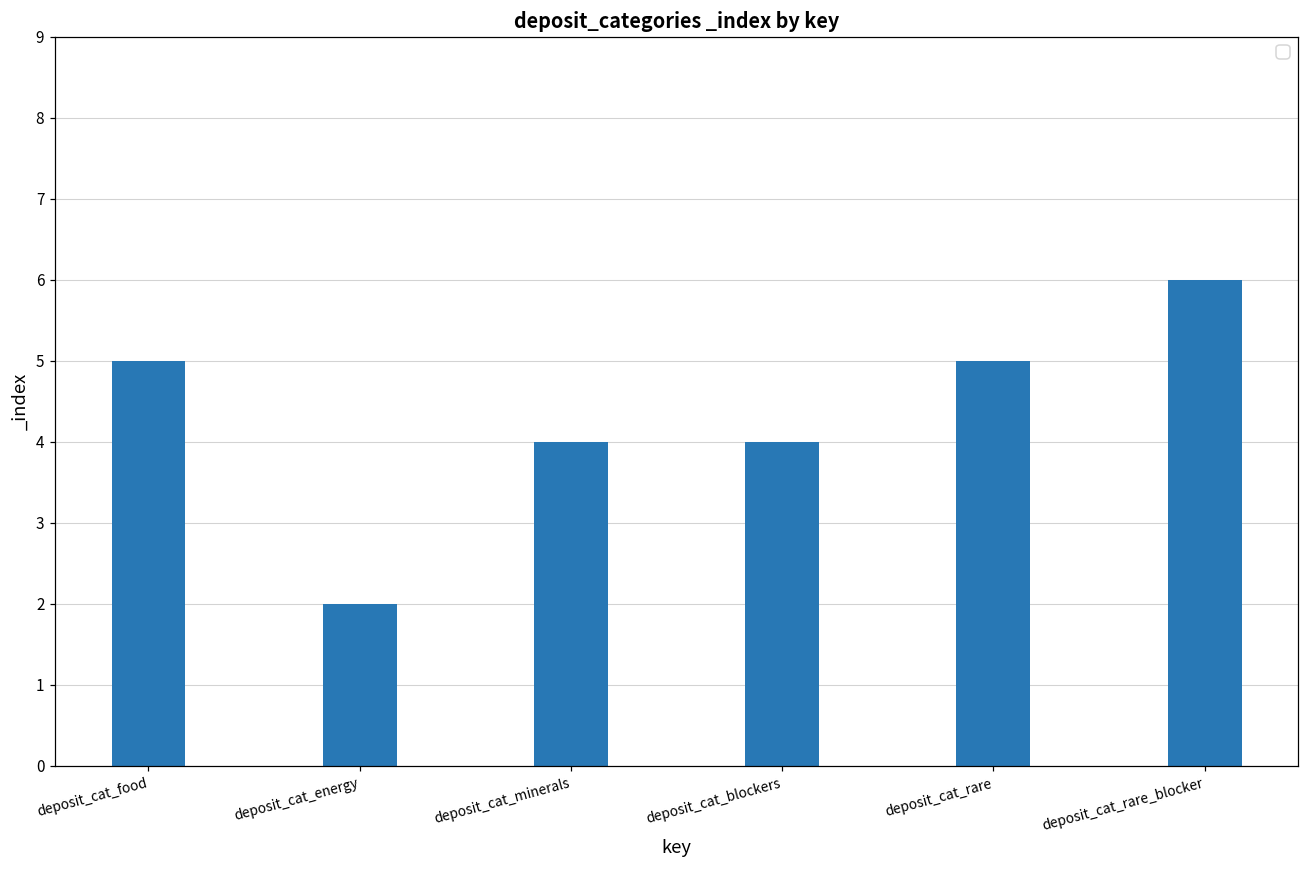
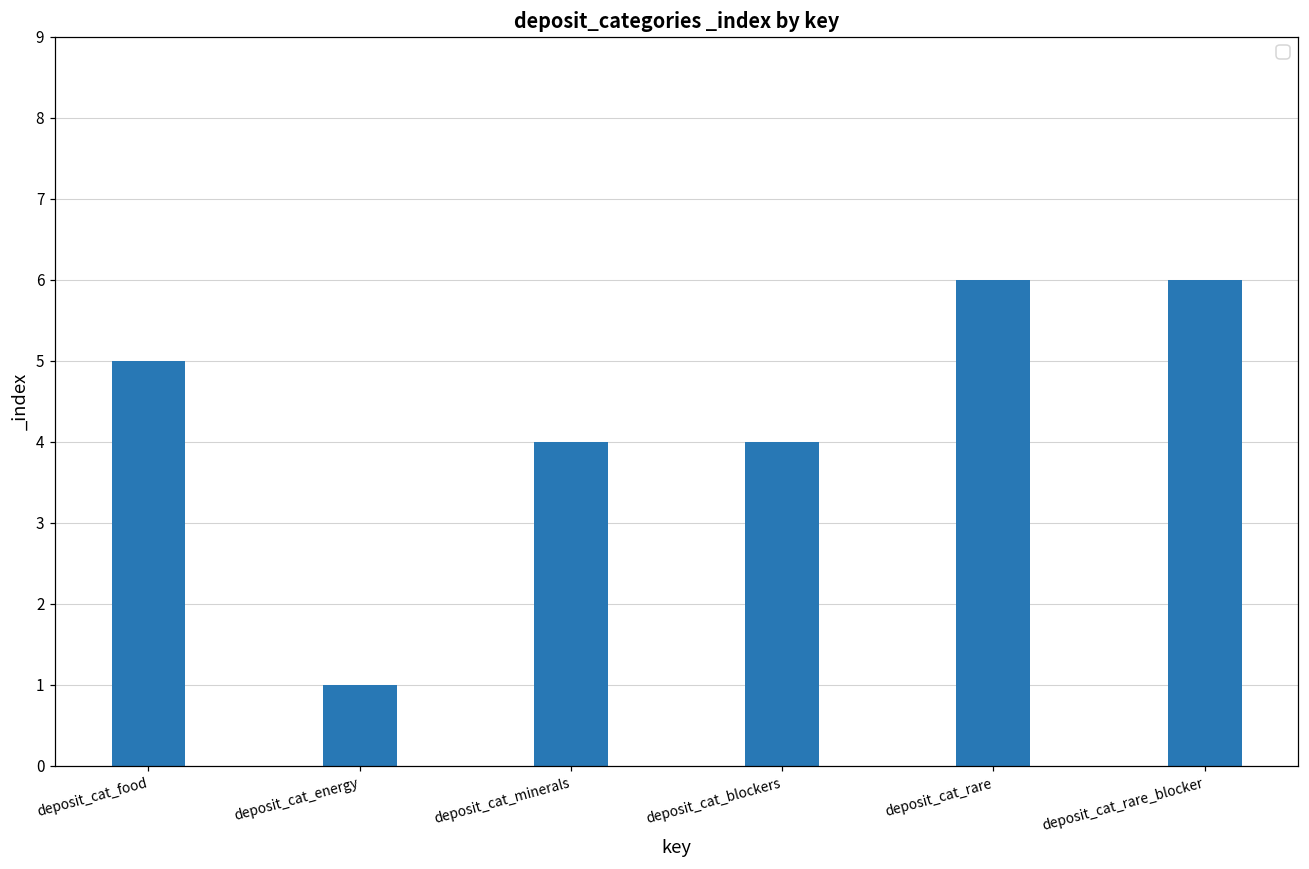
  {
    "deposit_cat_food": 5,
-   "deposit_cat_energy": 2,
+   "deposit_cat_energy": 1,
    "deposit_cat_minerals": 4,
    "deposit_cat_blockers": 4,
-   "deposit_cat_rare": 5,
+   "deposit_cat_rare": 6,
    "deposit_cat_rare_blocker": 6
  }
